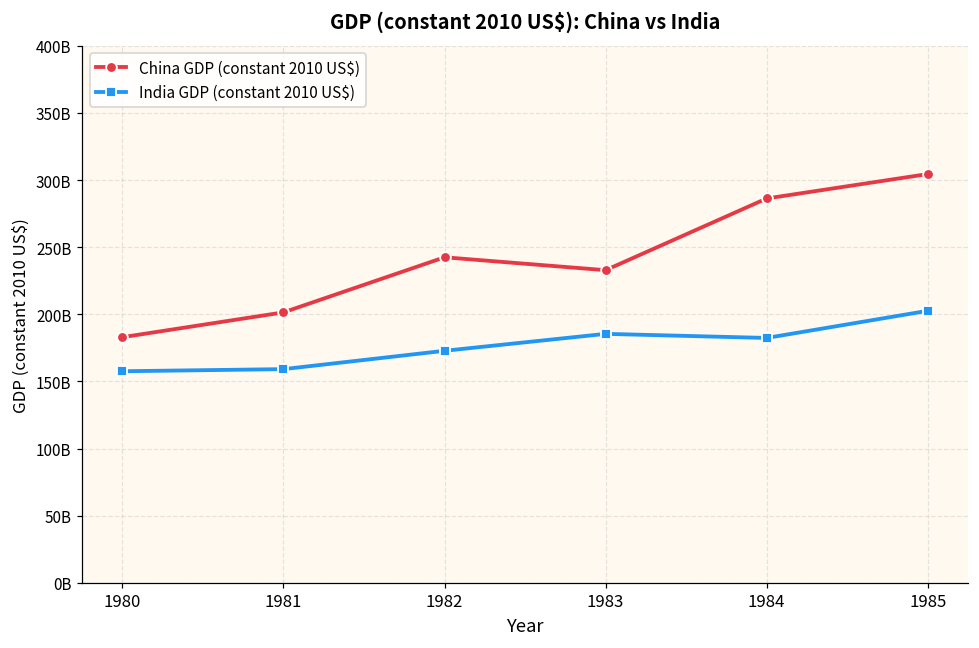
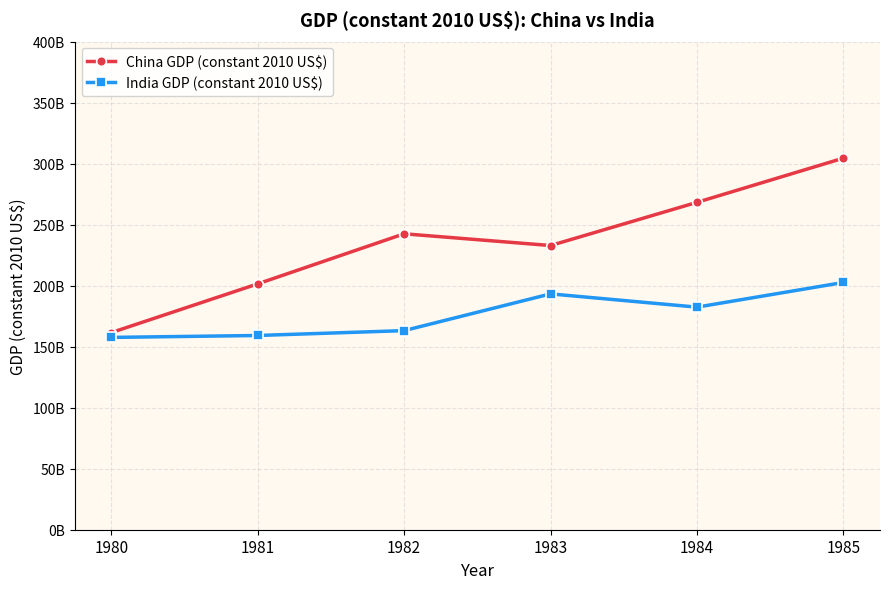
  {
    "China GDP (constant 2010 US$)": {
-     "1980": 183000000000,
+     "1980": 162000000000,
      "1981": 201000000000,
      "1982": 242000000000,
      "1983": 233000000000,
-     "1984": 286000000000,
+     "1984": 268000000000,
      "1985": 304000000000
    },
    "India GDP (constant 2010 US$)": {
      "1980": 158000000000,
      "1981": 159000000000,
-     "1982": 173000000000,
-     "1983": 185000000000,
+     "1982": 163000000000,
+     "1983": 193000000000,
      "1984": 182000000000,
      "1985": 203000000000
    }
  }
